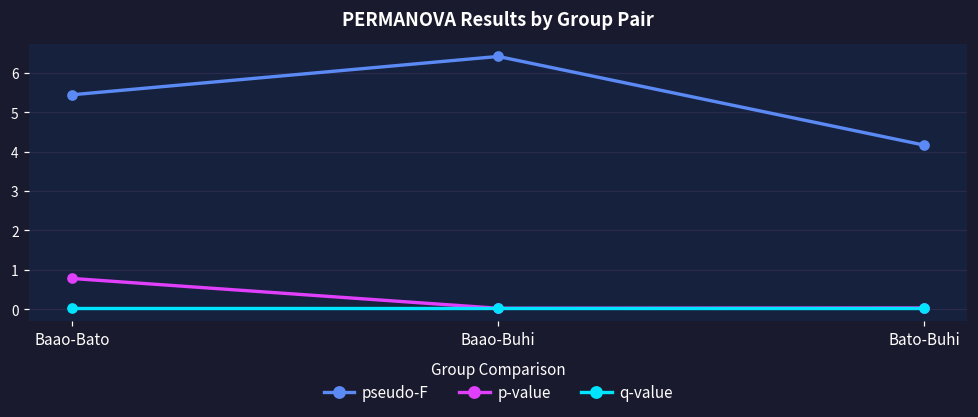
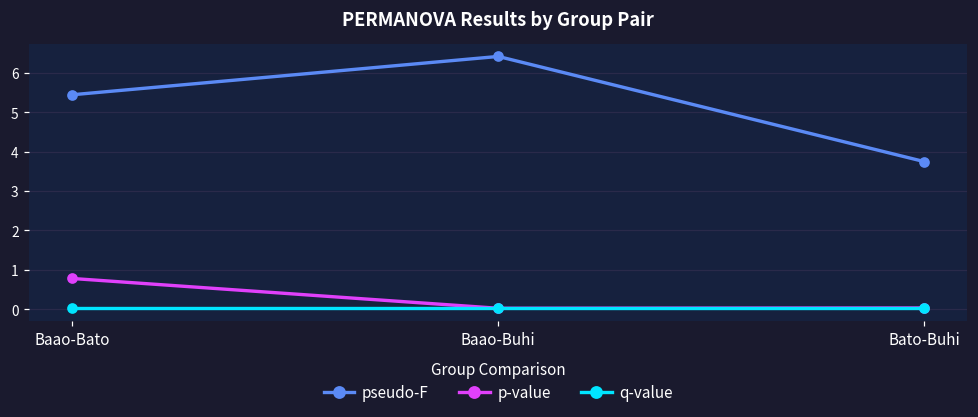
  {
    "pseudo-F": {
      "Baao-Bato": 5.4,
      "Baao-Buhi": 6.4,
-     "Bato-Buhi": 4.2
+     "Bato-Buhi": 3.7
    },
    "p-value": {
      "Baao-Bato": 0.8
    },
    "q-value": {
      "Baao-Bato": 0.0
    }
  }
